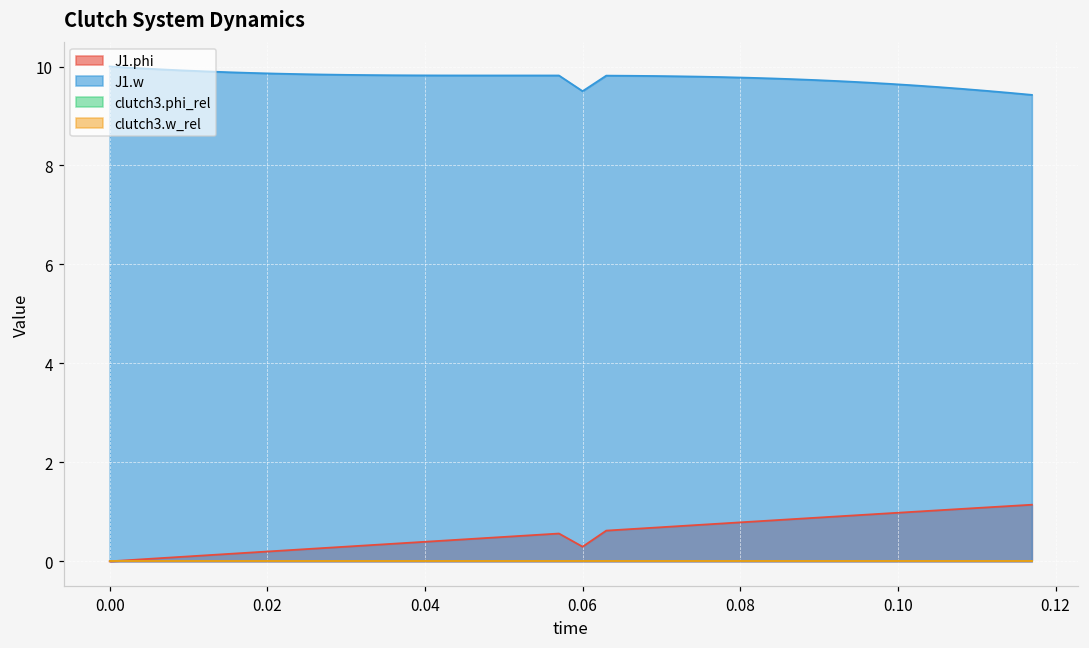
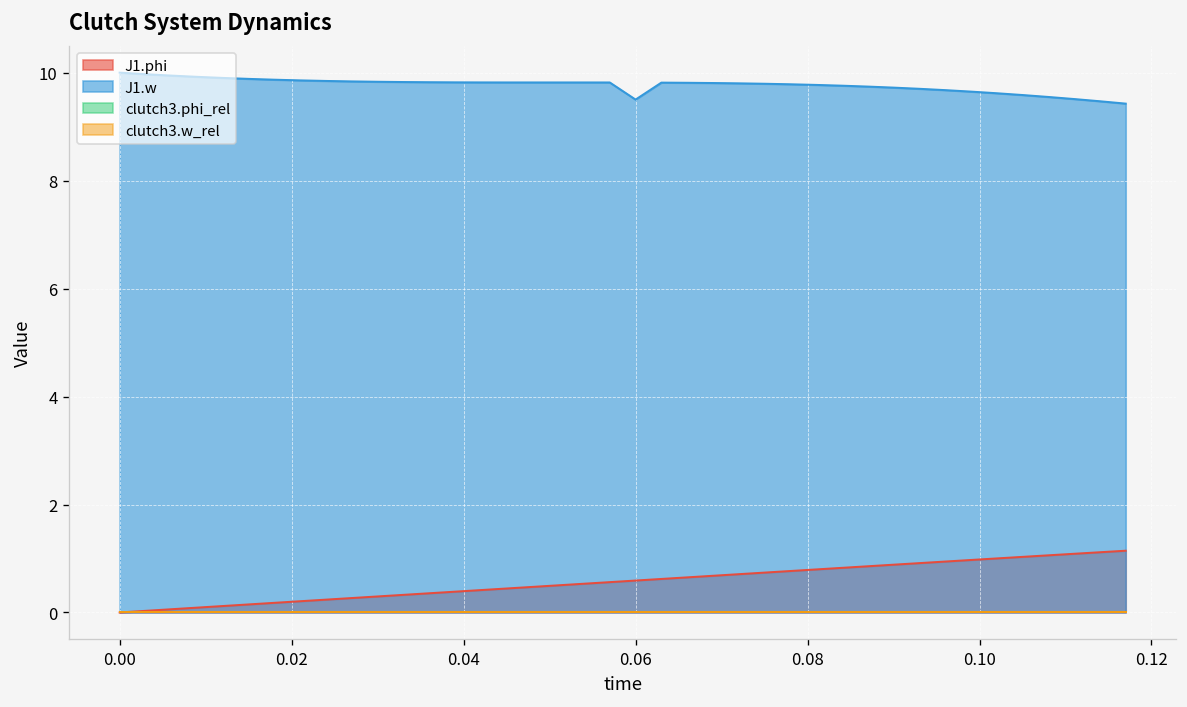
  {
    "J1.phi": {
-     "0.06": 0.3
+     "0.06": 0.6
    },
    "J1.w": {
      "0.06": 9.5
    },
    "clutch3.w_rel": {
      "0.06": 0.0
    }
  }
